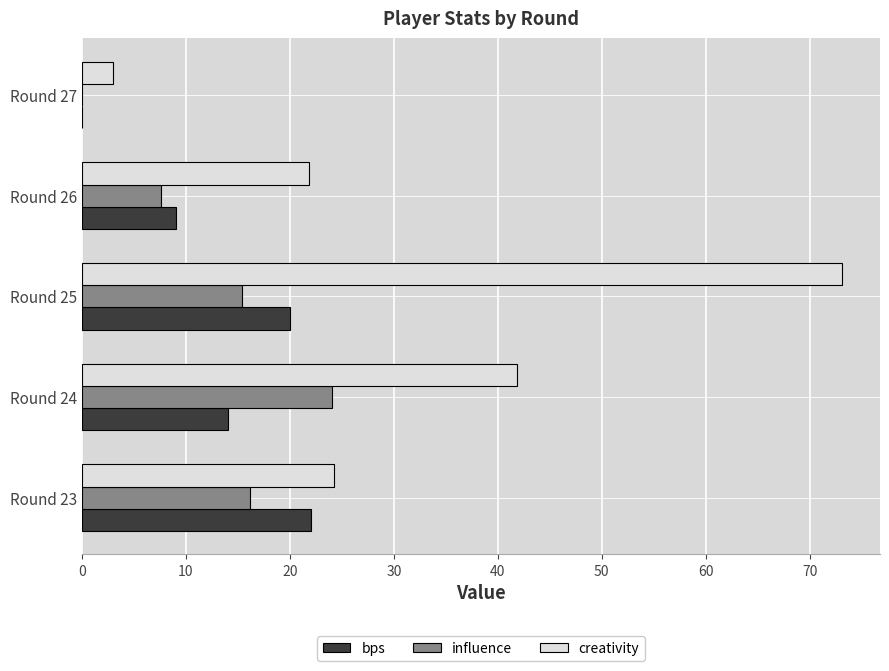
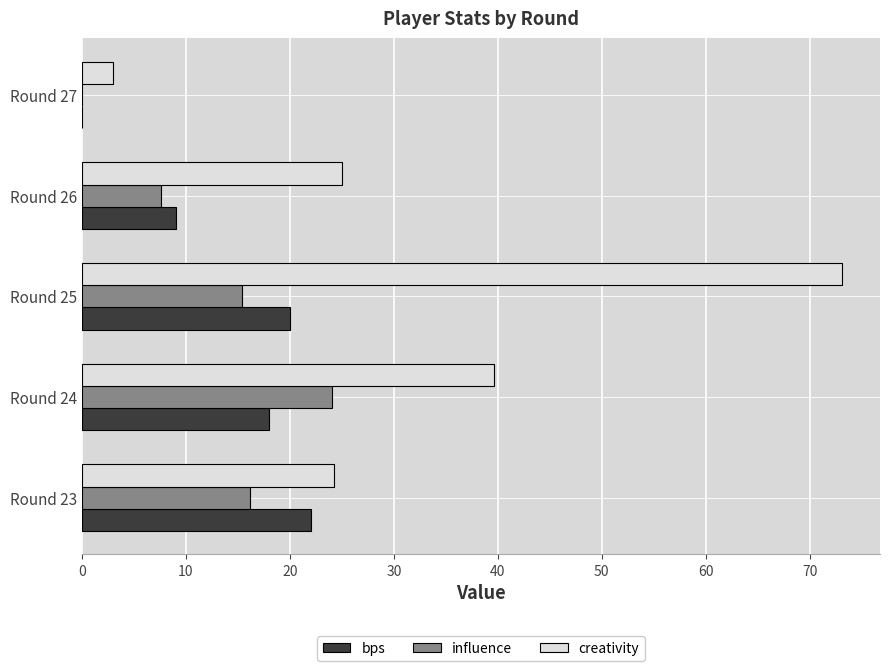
  {
    "bps": {
      "Round 27": 0,
      "Round 26": 9,
      "Round 25": 20,
-     "Round 24": 14,
+     "Round 24": 18,
      "Round 23": 22
    },
    "influence": {
      "Round 27": 0.0,
      "Round 26": 7.6,
      "Round 25": 15.4,
      "Round 24": 24.0,
      "Round 23": 16.2
    },
    "creativity": {
      "Round 27": 3.0,
-     "Round 26": 21.8,
+     "Round 26": 25.0,
      "Round 25": 73.1,
-     "Round 24": 41.8,
+     "Round 24": 39.6,
      "Round 23": 24.2
    }
  }
